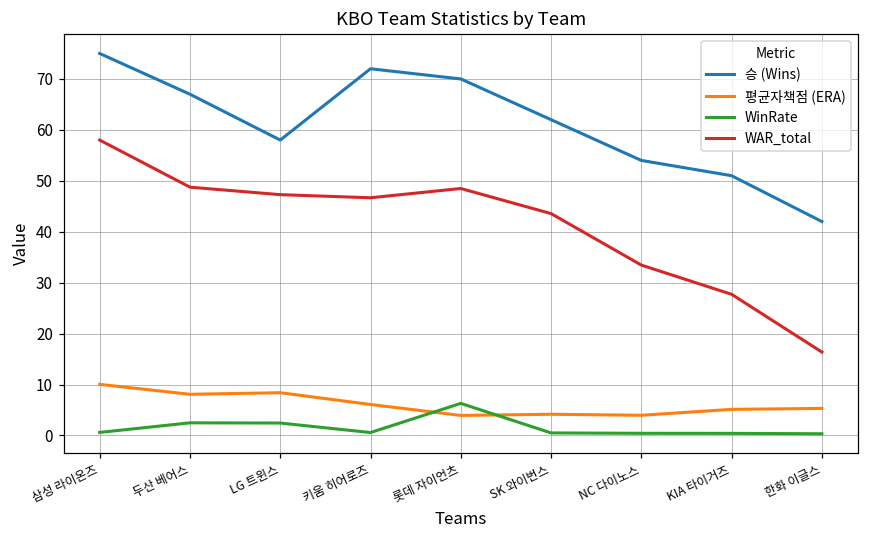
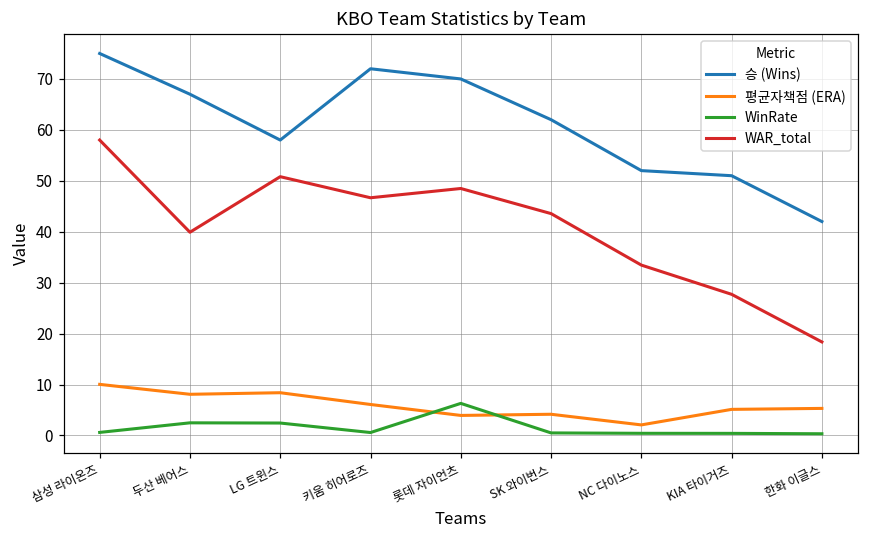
  {
    "승 (Wins)": {
      "삼성 라이온즈": 75,
      "두산 베어스": 67,
      "LG 트윈스": 58,
      "키움 히어로즈": 72,
      "롯데 자이언츠": 70,
      "SK 와이번스": 62,
-     "NC 다이노스": 54,
+     "NC 다이노스": 52,
      "KIA 타이거즈": 51,
      "한화 이글스": 42
    },
    "평균자책점 (ERA)": {
      "삼성 라이온즈": 10,
      "두산 베어스": 8,
      "LG 트윈스": 8,
      "키움 히어로즈": 6,
      "롯데 자이언츠": 4,
      "SK 와이번스": 4,
-     "NC 다이노스": 4,
+     "NC 다이노스": 2,
      "KIA 타이거즈": 5,
      "한화 이글스": 5
    },
    "WinRate": {
      "삼성 라이온즈": 1,
      "두산 베어스": 2,
      "LG 트윈스": 2,
      "키움 히어로즈": 1,
      "롯데 자이언츠": 6,
      "SK 와이번스": 0,
      "NC 다이노스": 0,
      "KIA 타이거즈": 0,
      "한화 이글스": 0
    },
    "WAR_total": {
      "삼성 라이온즈": 58,
-     "두산 베어스": 49,
-     "LG 트윈스": 47,
+     "두산 베어스": 40,
+     "LG 트윈스": 51,
      "키움 히어로즈": 47,
      "롯데 자이언츠": 48,
      "SK 와이번스": 44,
      "NC 다이노스": 33,
      "KIA 타이거즈": 28,
-     "한화 이글스": 16
+     "한화 이글스": 18
    }
  }
